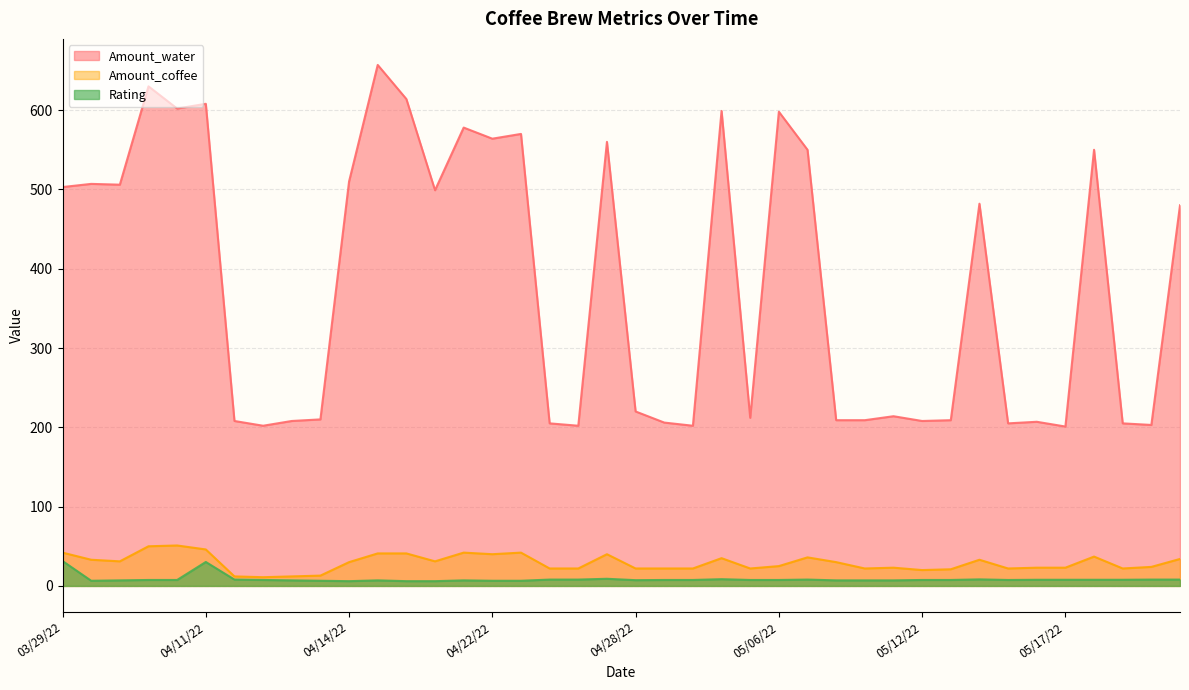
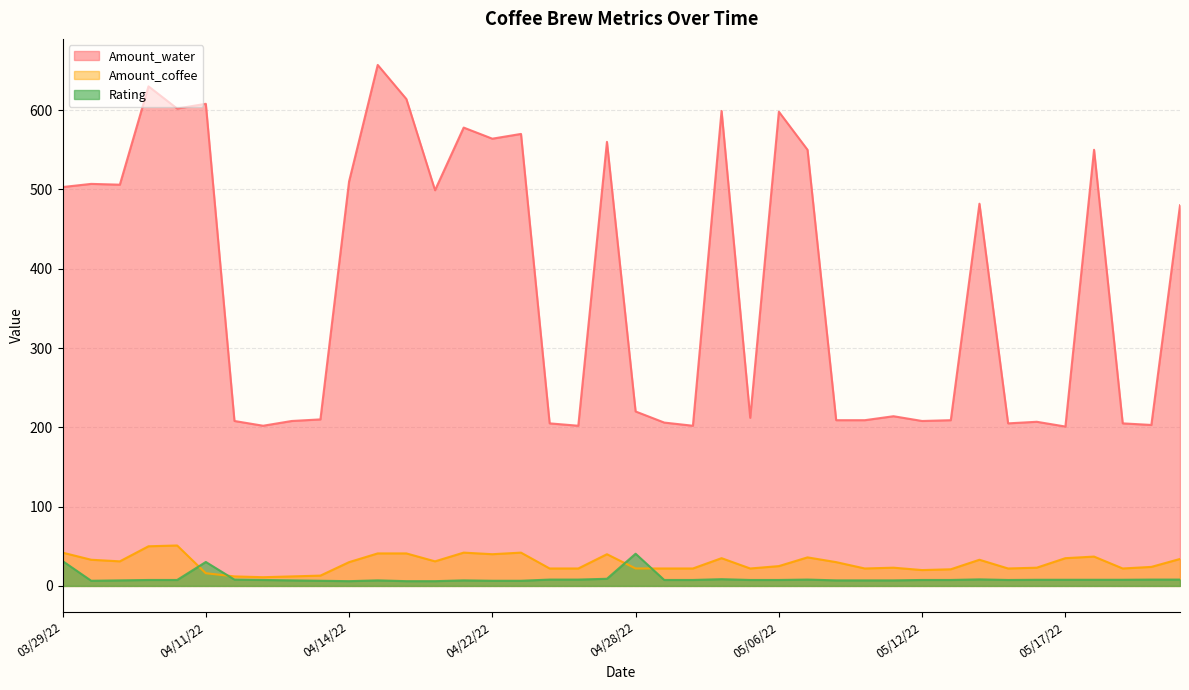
  {
    "Amount_water": {
      "03/29/22": 500,
      "04/11/22": 610,
      "04/14/22": 510,
      "04/22/22": 560,
      "04/28/22": 220,
      "05/06/22": 600,
      "05/17/22": 200
    },
    "Amount_coffee": {
      "03/29/22": 40,
-     "04/11/22": 50,
+     "04/11/22": 20,
      "04/14/22": 30,
      "04/22/22": 40,
      "04/28/22": 20,
      "05/06/22": 30,
-     "05/17/22": 20
+     "05/17/22": 40
    },
    "Rating": {
      "03/29/22": 30,
      "04/11/22": 30,
      "04/14/22": 10,
      "04/22/22": 10,
-     "04/28/22": 10,
+     "04/28/22": 40,
      "05/06/22": 10,
      "05/17/22": 10
    }
  }
